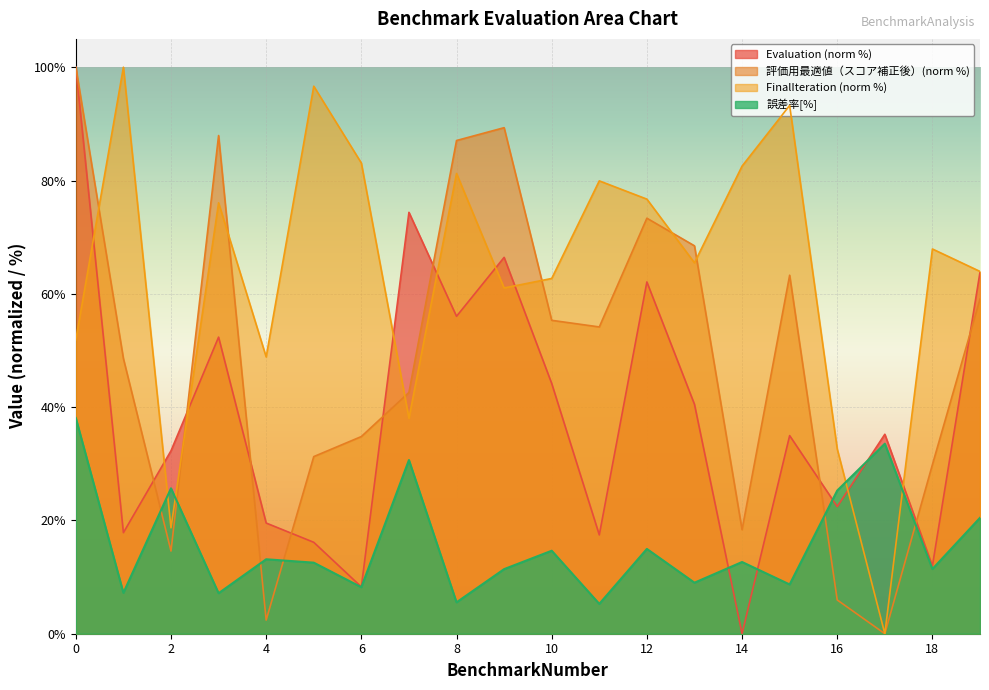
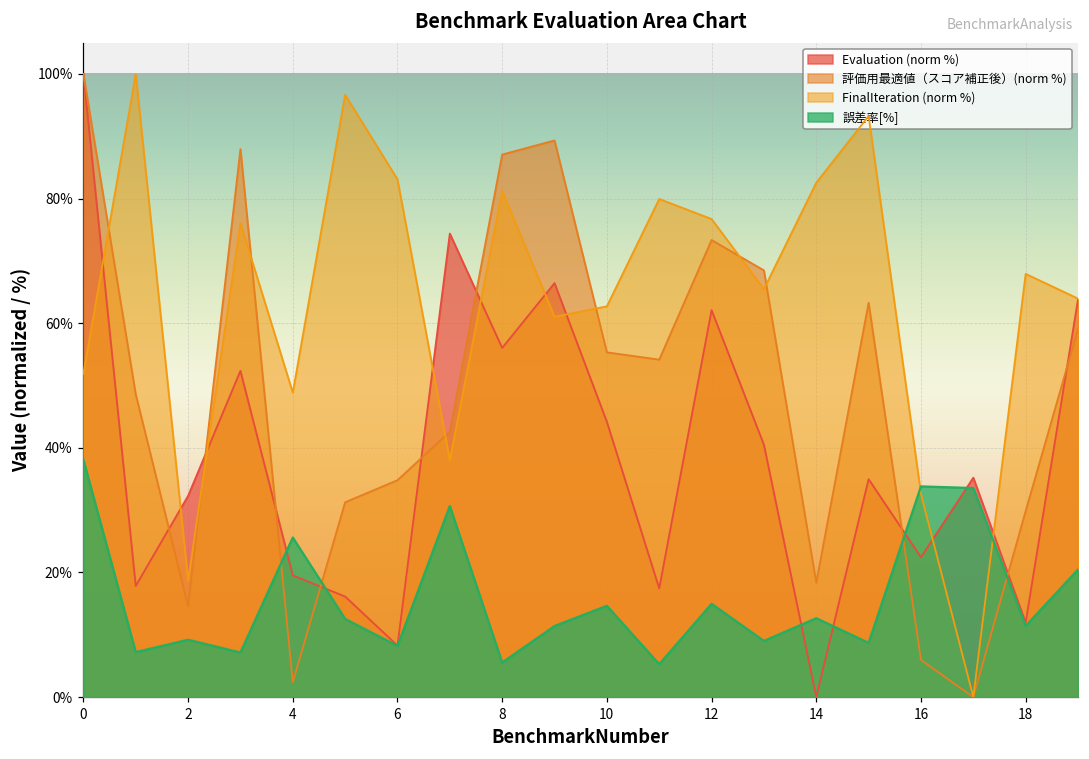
  {
    "誤差率[%]": {
      "0": "38%",
-     "2": "26%",
-     "4": "13%",
+     "2": "9%",
+     "4": "26%",
      "8": "6%",
      "10": "15%",
      "12": "15%",
      "14": "13%",
-     "16": "25%",
+     "16": "34%",
      "18": "11%"
    }
  }
